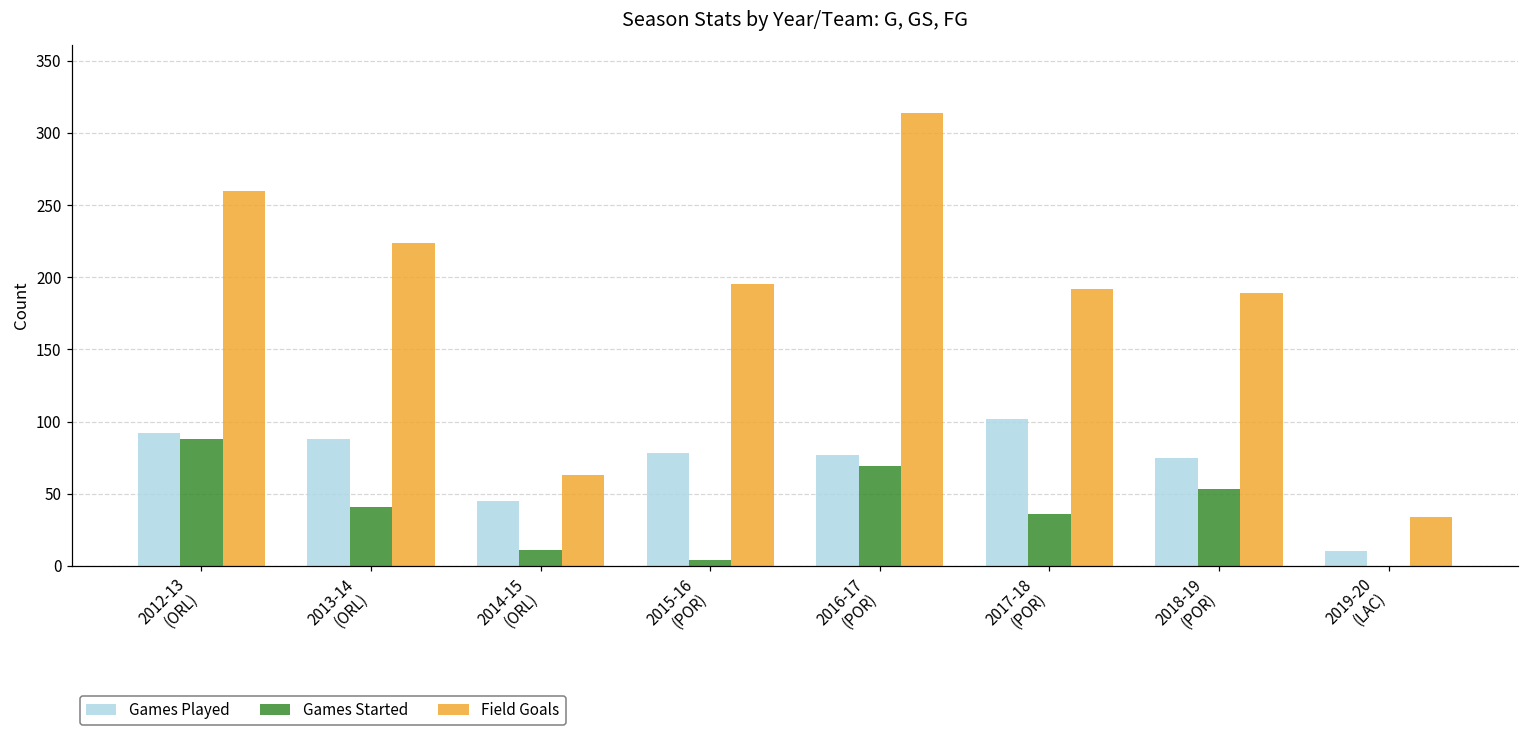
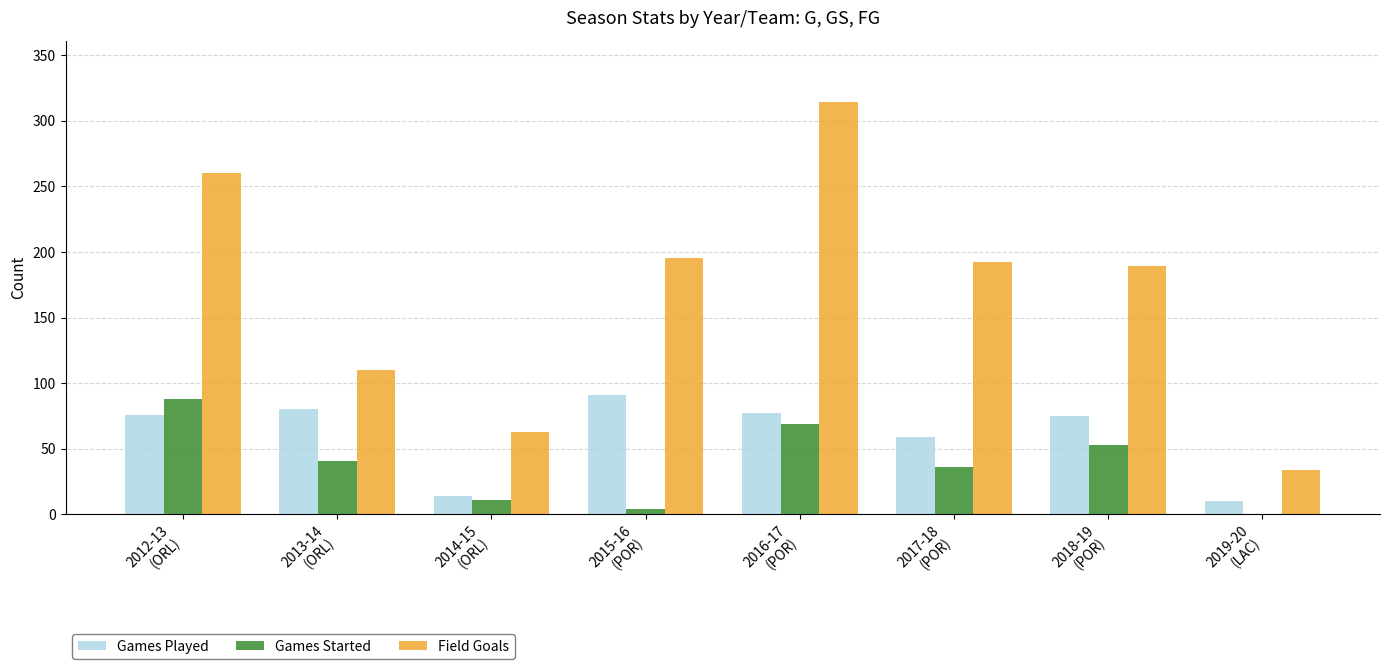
  {
    "Games Played": {
-     "2012-13 (ORL)": 92,
-     "2013-14 (ORL)": 88,
-     "2014-15 (ORL)": 45,
-     "2015-16 (POR)": 78,
+     "2012-13 (ORL)": 76,
+     "2013-14 (ORL)": 80,
+     "2014-15 (ORL)": 14,
+     "2015-16 (POR)": 91,
      "2016-17 (POR)": 77,
-     "2017-18 (POR)": 102,
+     "2017-18 (POR)": 59,
      "2018-19 (POR)": 75,
      "2019-20 (LAC)": 10
    },
    "Games Started": {
      "2012-13 (ORL)": 88,
      "2013-14 (ORL)": 41,
      "2014-15 (ORL)": 11,
      "2015-16 (POR)": 4,
      "2016-17 (POR)": 69,
      "2017-18 (POR)": 36,
      "2018-19 (POR)": 53,
      "2019-20 (LAC)": 0
    },
    "Field Goals": {
      "2012-13 (ORL)": 260,
-     "2013-14 (ORL)": 224,
+     "2013-14 (ORL)": 110,
      "2014-15 (ORL)": 63,
      "2015-16 (POR)": 195,
      "2016-17 (POR)": 314,
      "2017-18 (POR)": 192,
      "2018-19 (POR)": 189,
      "2019-20 (LAC)": 34
    }
  }
